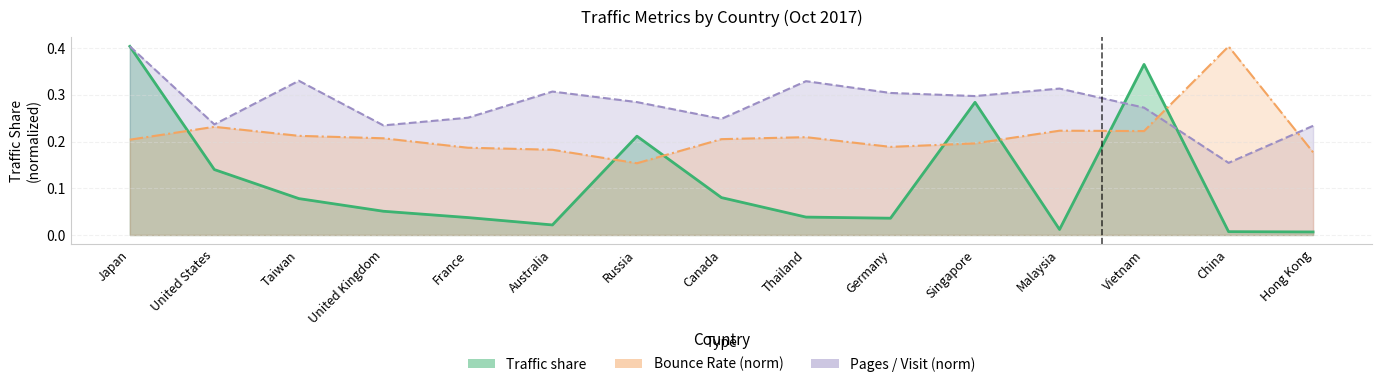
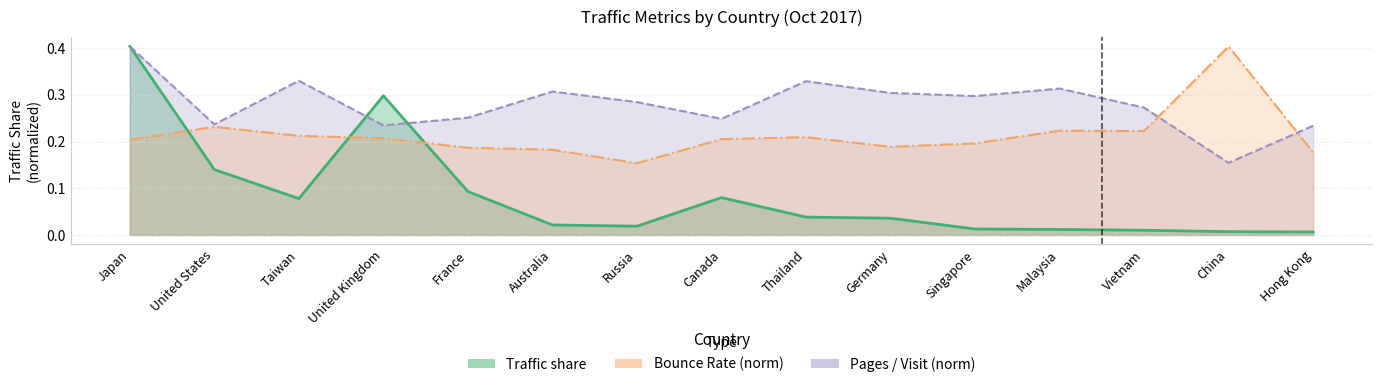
  {
    "Traffic share": {
      "United States": 0.14,
      "Taiwan": 0.08,
-     "United Kingdom": 0.05,
-     "France": 0.04,
+     "United Kingdom": 0.30,
+     "France": 0.09,
      "Australia": 0.02,
-     "Russia": 0.21,
+     "Russia": 0.02,
      "Canada": 0.08,
      "Thailand": 0.04,
      "Germany": 0.04,
-     "Singapore": 0.28,
+     "Singapore": 0.01,
      "Malaysia": 0.01,
-     "Vietnam": 0.37,
+     "Vietnam": 0.01,
      "China": 0.01,
      "Hong Kong": 0.01
    }
  }
